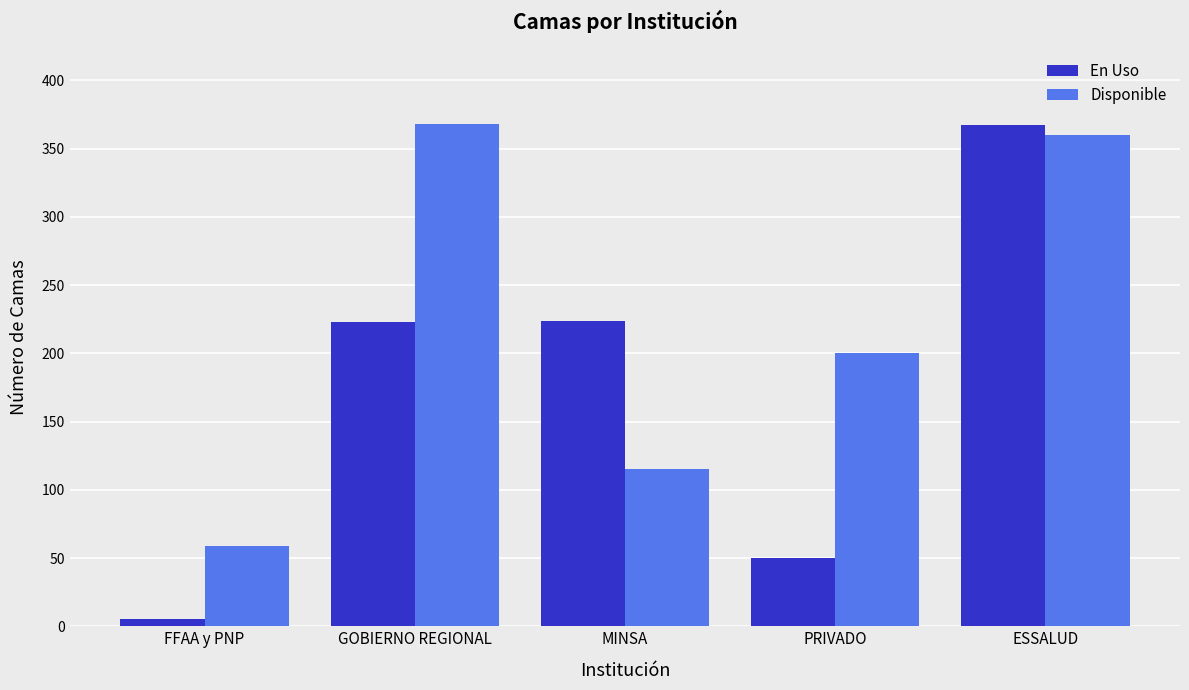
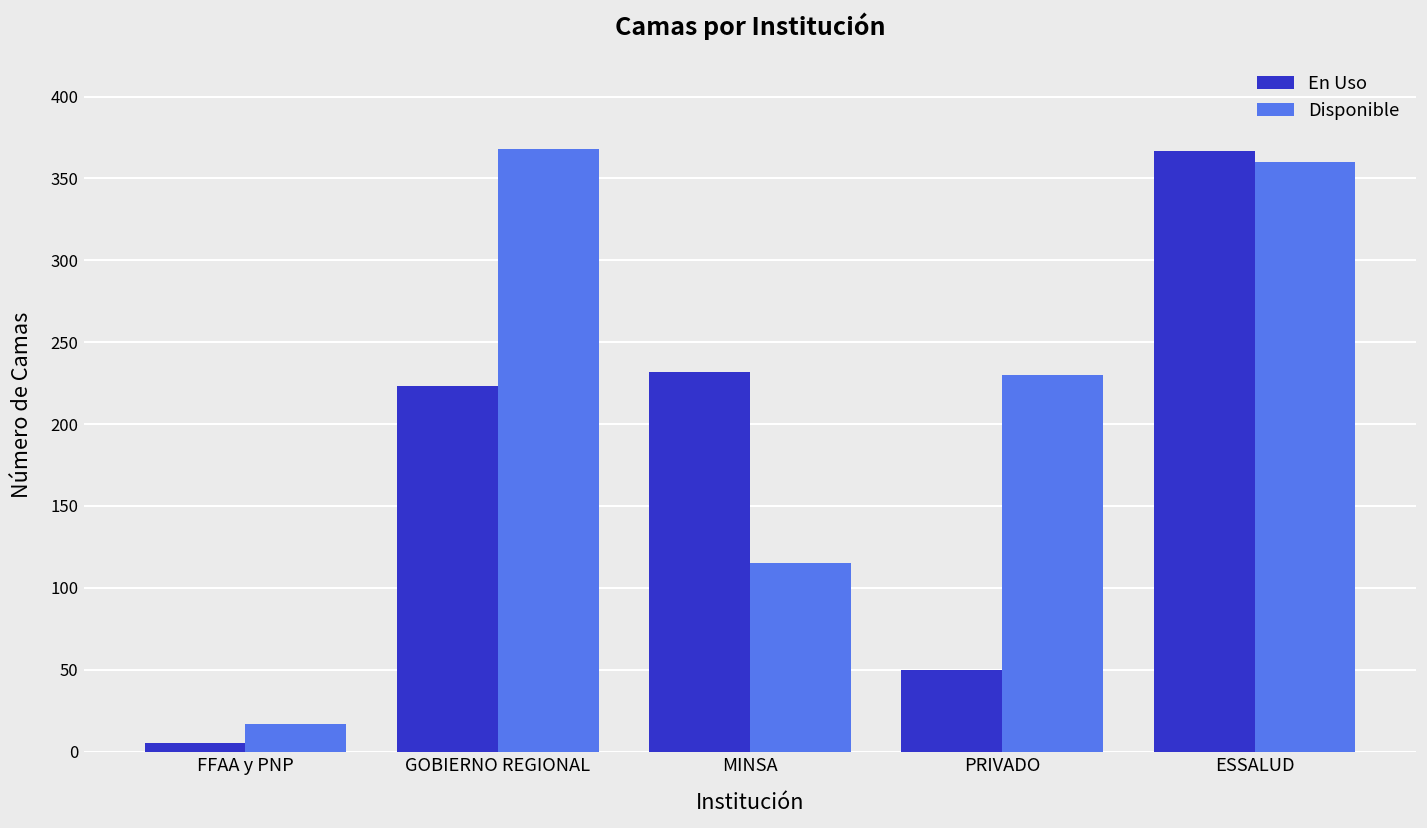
  {
    "En Uso": {
      "FFAA y PNP": 5,
      "GOBIERNO REGIONAL": 223,
-     "MINSA": 224,
+     "MINSA": 232,
      "PRIVADO": 50,
      "ESSALUD": 367
    },
    "Disponible": {
-     "FFAA y PNP": 59,
+     "FFAA y PNP": 17,
      "GOBIERNO REGIONAL": 368,
      "MINSA": 115,
-     "PRIVADO": 200,
+     "PRIVADO": 230,
      "ESSALUD": 360
    }
  }
